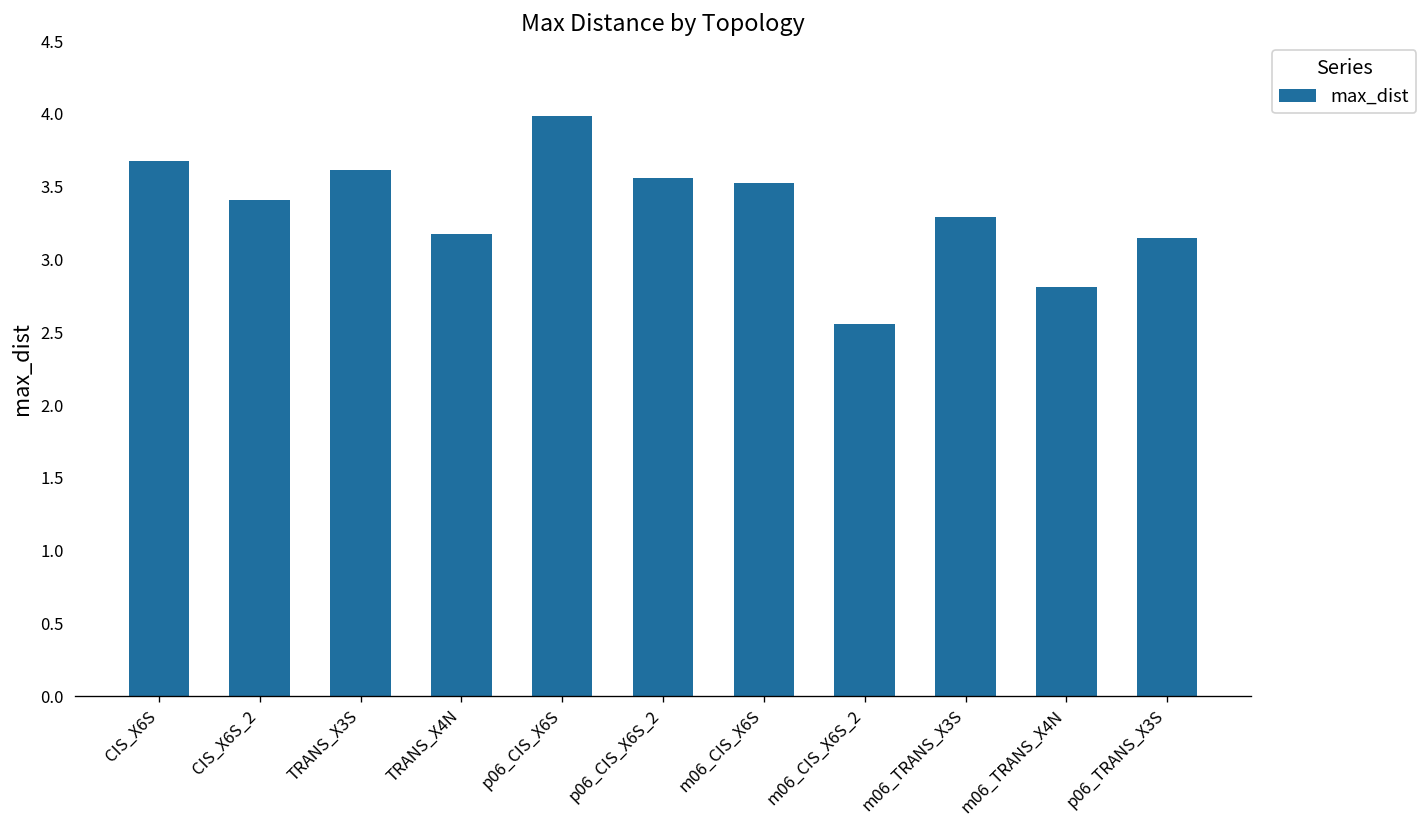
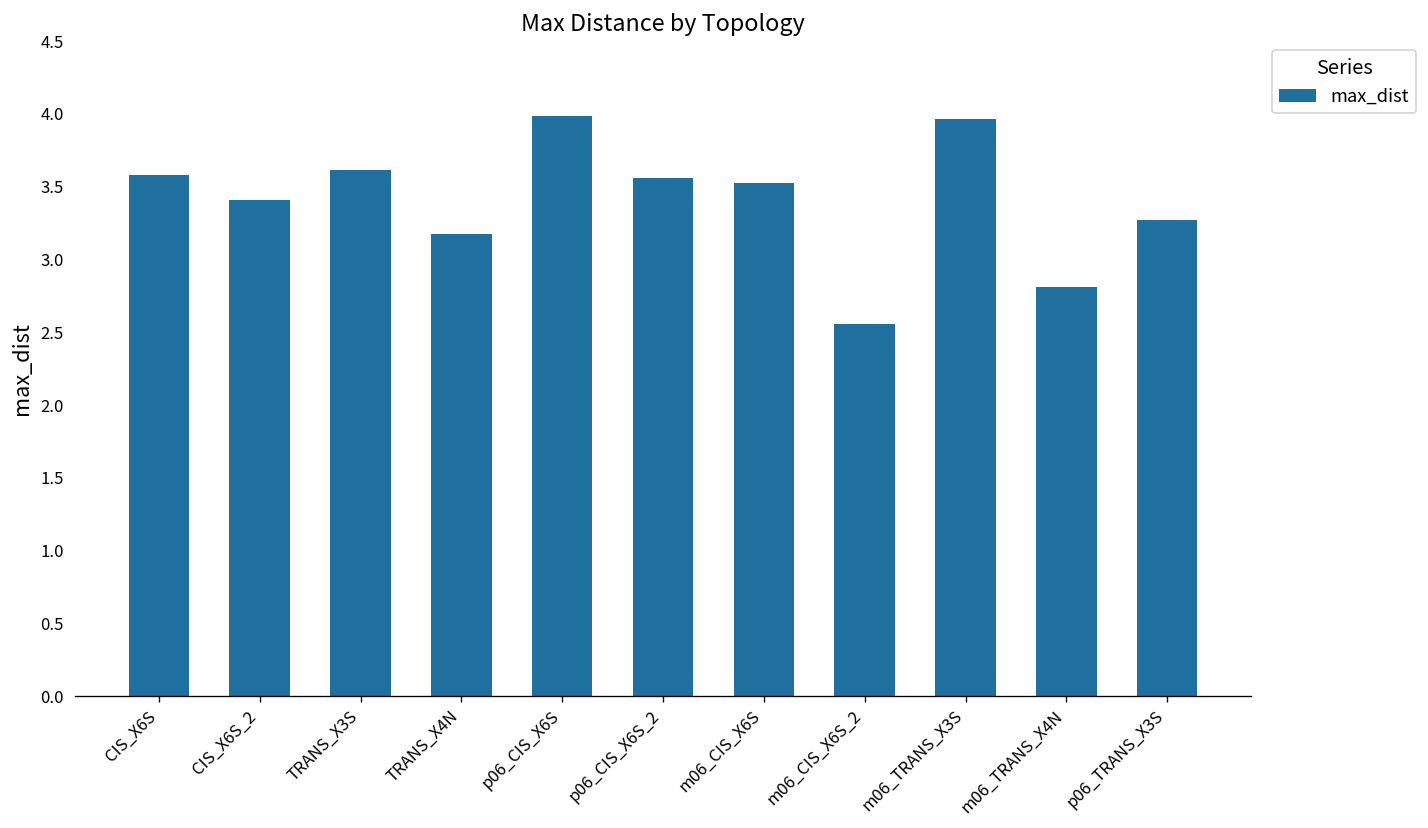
  {
-   "CIS_X6S": 3.68,
+   "CIS_X6S": 3.58,
    "CIS_X6S_2": 3.41,
    "TRANS_X3S": 3.61,
    "TRANS_X4N": 3.18,
    "p06_CIS_X6S": 3.99,
    "p06_CIS_X6S_2": 3.56,
    "m06_CIS_X6S": 3.53,
    "m06_CIS_X6S_2": 2.56,
-   "m06_TRANS_X3S": 3.29,
+   "m06_TRANS_X3S": 3.97,
    "m06_TRANS_X4N": 2.81,
-   "p06_TRANS_X3S": 3.15
+   "p06_TRANS_X3S": 3.27
  }
